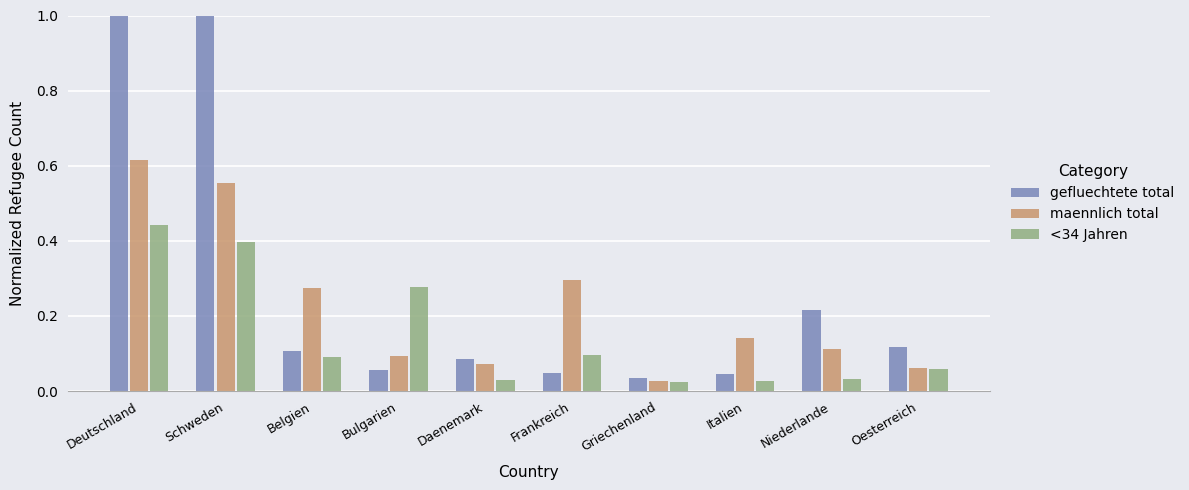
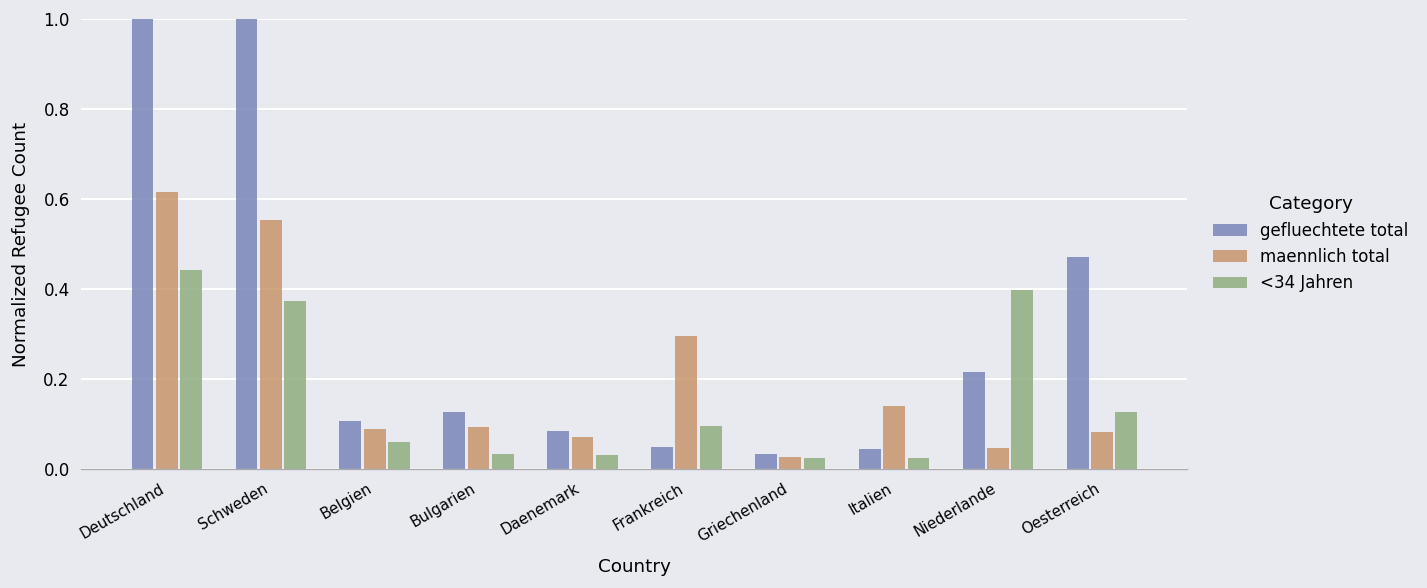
  {
    "gefluechtete total": {
      "Deutschland": 1.00,
      "Schweden": 1.00,
      "Belgien": 0.11,
-     "Bulgarien": 0.06,
+     "Bulgarien": 0.13,
      "Daenemark": 0.08,
      "Frankreich": 0.05,
      "Griechenland": 0.03,
      "Italien": 0.04,
      "Niederlande": 0.22,
-     "Oesterreich": 0.12
+     "Oesterreich": 0.47
    },
    "maennlich total": {
      "Deutschland": 0.61,
      "Schweden": 0.55,
-     "Belgien": 0.27,
+     "Belgien": 0.09,
      "Bulgarien": 0.09,
      "Daenemark": 0.07,
      "Frankreich": 0.30,
      "Griechenland": 0.03,
      "Italien": 0.14,
-     "Niederlande": 0.11,
-     "Oesterreich": 0.06
+     "Niederlande": 0.05,
+     "Oesterreich": 0.08
    },
    "<34 Jahren": {
      "Deutschland": 0.44,
-     "Schweden": 0.40,
-     "Belgien": 0.09,
-     "Bulgarien": 0.28,
+     "Schweden": 0.37,
+     "Belgien": 0.06,
+     "Bulgarien": 0.03,
      "Daenemark": 0.03,
      "Frankreich": 0.10,
      "Griechenland": 0.03,
      "Italien": 0.03,
-     "Niederlande": 0.03,
-     "Oesterreich": 0.06
+     "Niederlande": 0.40,
+     "Oesterreich": 0.13
    }
  }
